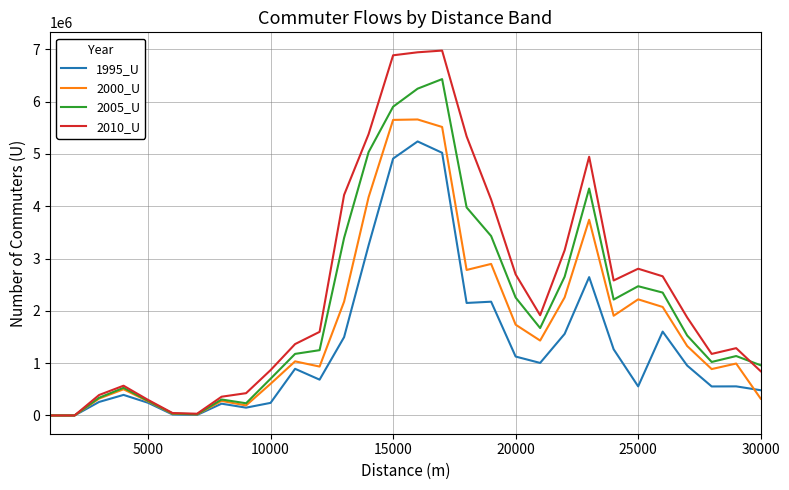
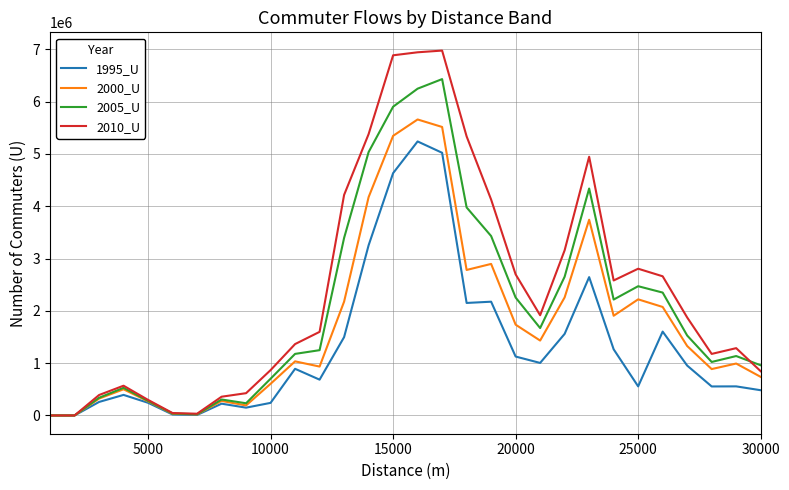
  {
    "1995_U": {
      "10000": 200000,
-     "15000": 4900000,
+     "15000": 4600000,
      "20000": 1100000,
      "25000": 600000,
      "30000": 500000
    },
    "2000_U": {
      "10000": 600000,
-     "15000": 5700000,
+     "15000": 5300000,
      "20000": 1700000,
      "25000": 2200000,
-     "30000": 300000
+     "30000": 700000
    },
    "2005_U": {
      "10000": 700000,
      "15000": 5900000,
      "20000": 2300000,
      "25000": 2500000,
      "30000": 1000000
    },
    "2010_U": {
      "10000": 900000,
      "15000": 6900000,
      "20000": 2700000,
      "25000": 2800000,
      "30000": 800000
    }
  }
